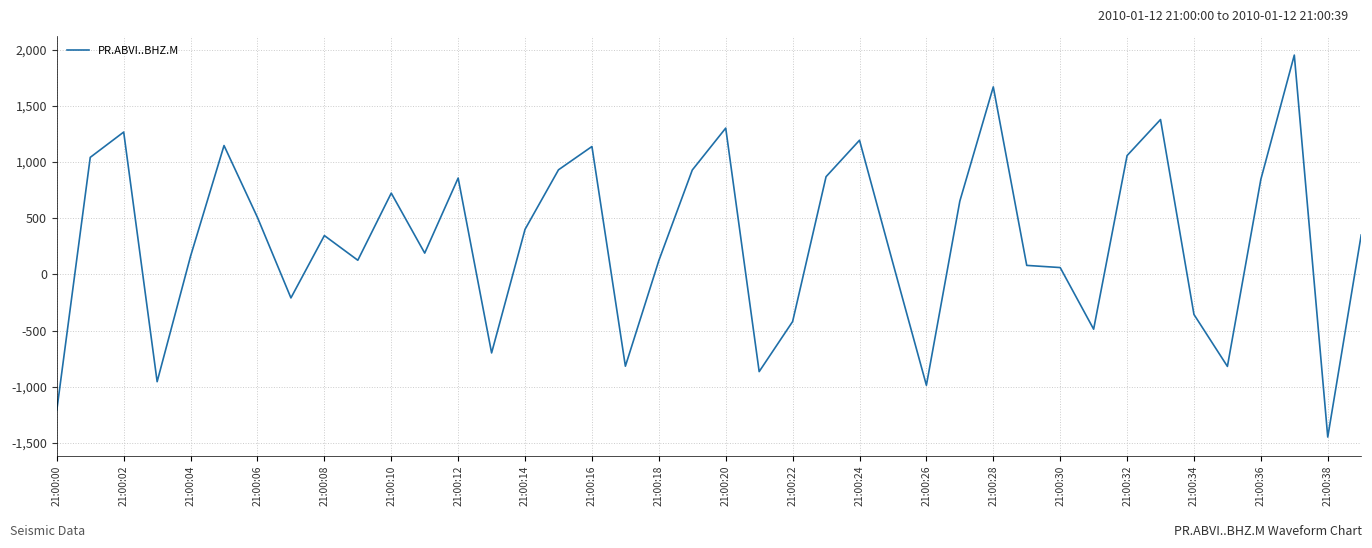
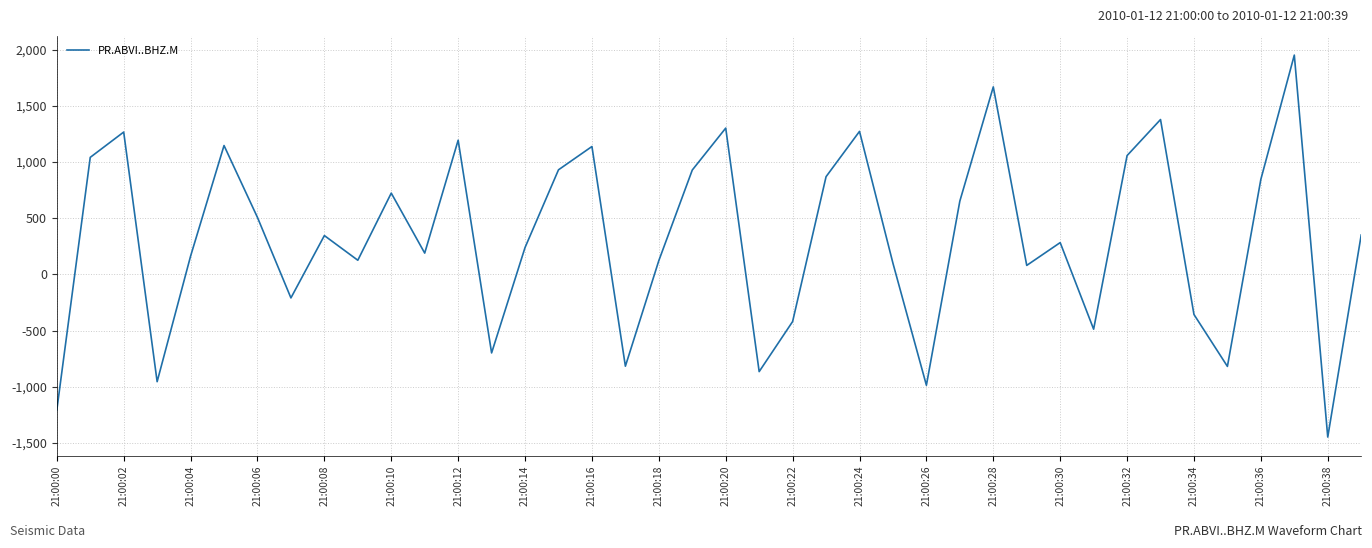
  {
    "21:00:00": "-1,210",
    "21:00:02": "1,270",
    "21:00:04": "160",
    "21:00:06": "510",
    "21:00:08": "350",
    "21:00:10": "720",
-   "21:00:12": "860",
-   "21:00:14": "400",
+   "21:00:12": "1,190",
+   "21:00:14": "240",
    "21:00:16": "1,140",
    "21:00:18": "120",
    "21:00:20": "1,300",
    "21:00:22": "-420",
-   "21:00:24": "1,190",
+   "21:00:24": "1,270",
    "21:00:26": "-990",
    "21:00:28": "1,670",
-   "21:00:30": "60",
+   "21:00:30": "280",
    "21:00:32": "1,060",
    "21:00:34": "-360",
    "21:00:36": "850",
    "21:00:38": "-1,450"
  }
